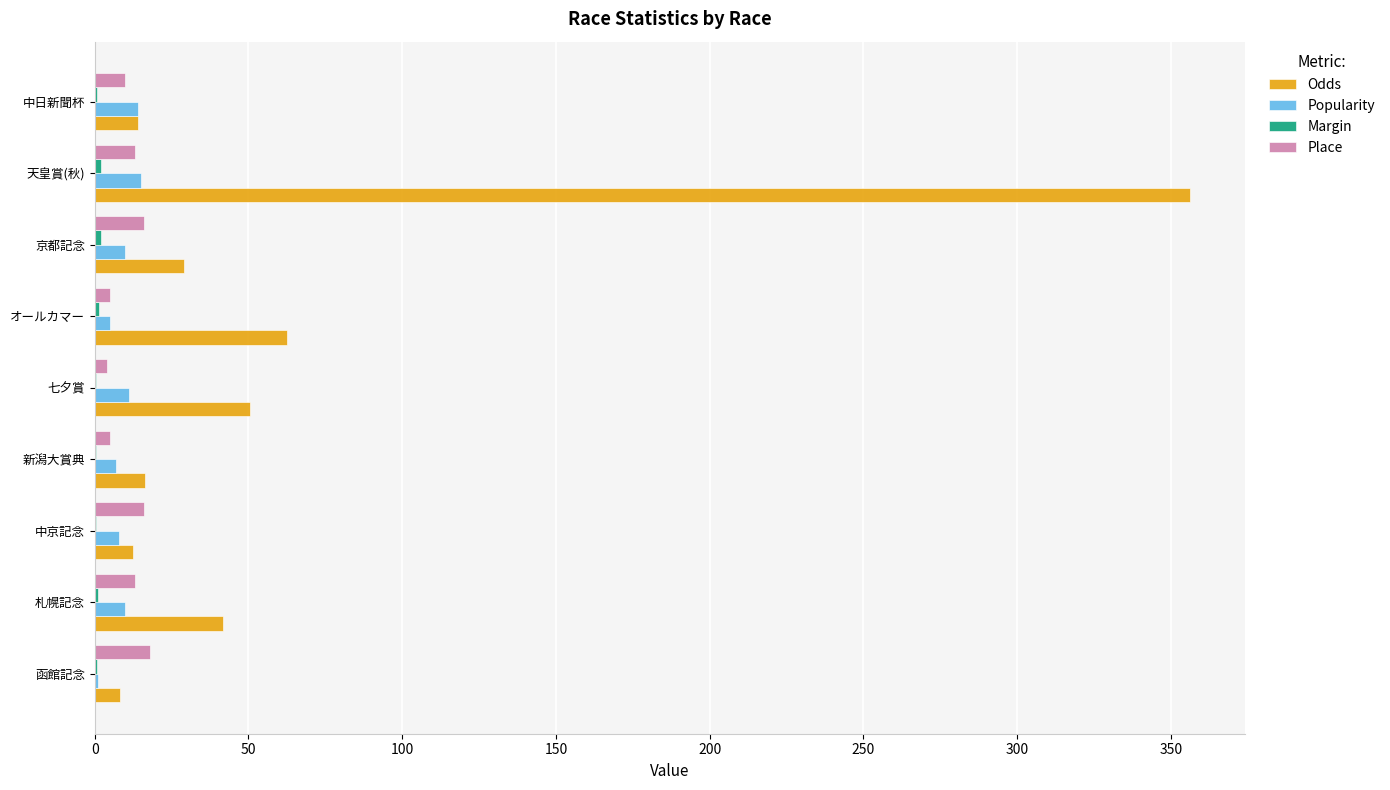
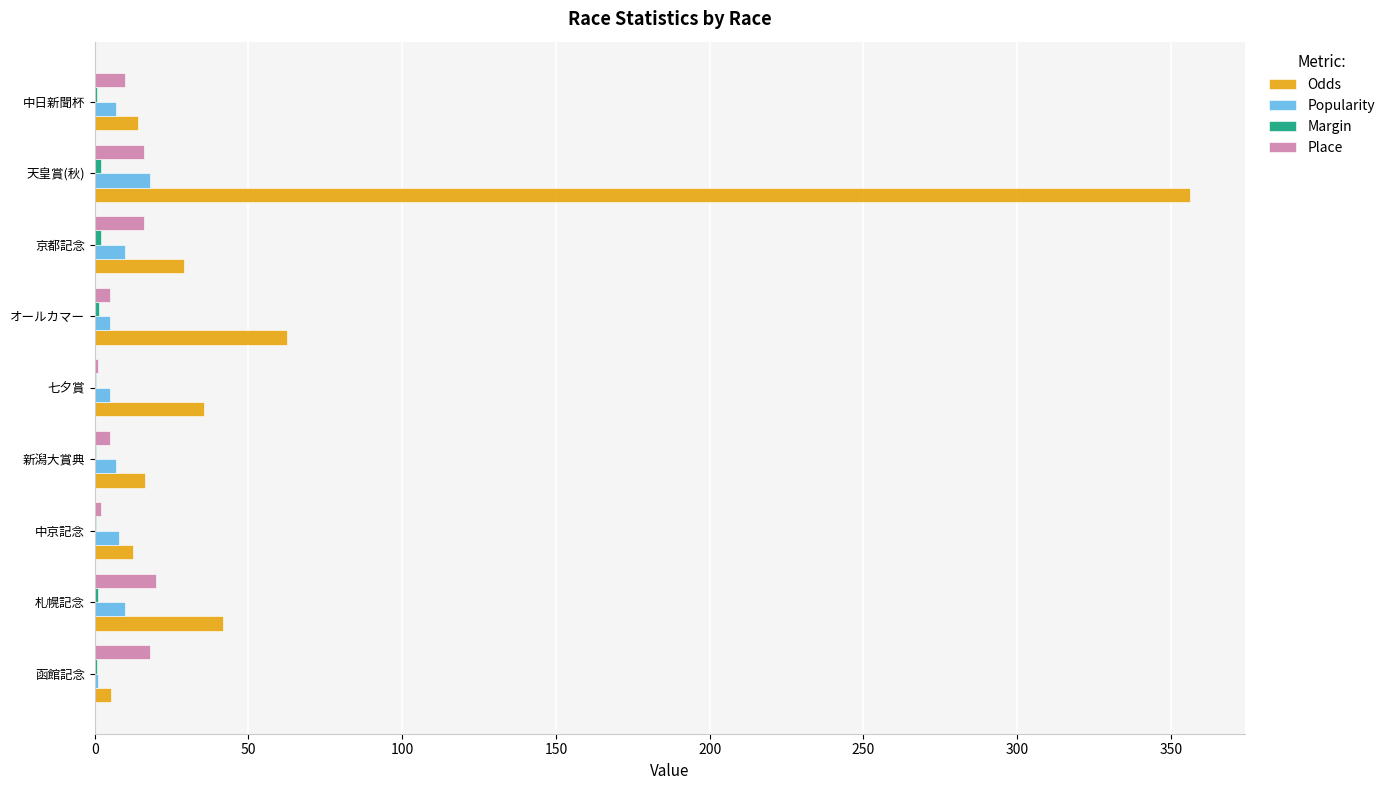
  {
    "Odds": {
      "中日新聞杯": 14,
      "天皇賞(秋)": 356,
      "京都記念": 29,
      "オールカマー": 63,
-     "七夕賞": 51,
+     "七夕賞": 35,
      "新潟大賞典": 16,
      "中京記念": 13,
      "札幌記念": 42,
-     "函館記念": 8
+     "函館記念": 5
    },
    "Popularity": {
-     "中日新聞杯": 14,
-     "天皇賞(秋)": 15,
+     "中日新聞杯": 7,
+     "天皇賞(秋)": 18,
      "京都記念": 10,
      "オールカマー": 5,
-     "七夕賞": 11,
+     "七夕賞": 5,
      "新潟大賞典": 7,
      "中京記念": 8,
      "札幌記念": 10,
      "函館記念": 1
    },
    "Margin": {
      "天皇賞(秋)": 2,
      "京都記念": 2,
      "オールカマー": 1,
      "札幌記念": 1,
      "函館記念": 1
    },
    "Place": {
      "中日新聞杯": 10,
-     "天皇賞(秋)": 13,
+     "天皇賞(秋)": 16,
      "京都記念": 16,
      "オールカマー": 5,
-     "七夕賞": 4,
+     "七夕賞": 1,
      "新潟大賞典": 5,
-     "中京記念": 16,
-     "札幌記念": 13,
+     "中京記念": 2,
+     "札幌記念": 20,
      "函館記念": 18
    }
  }
